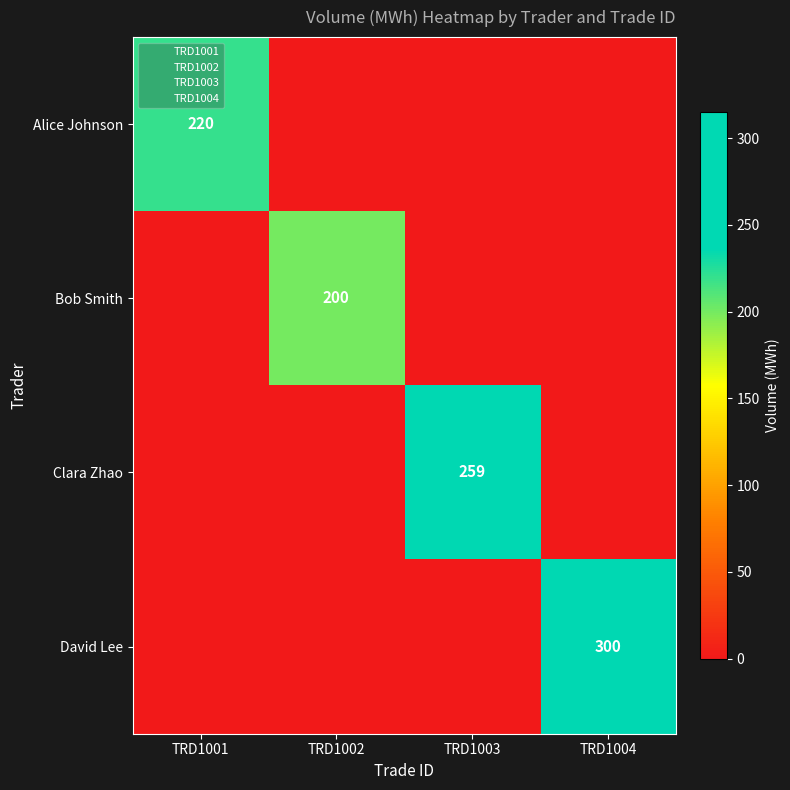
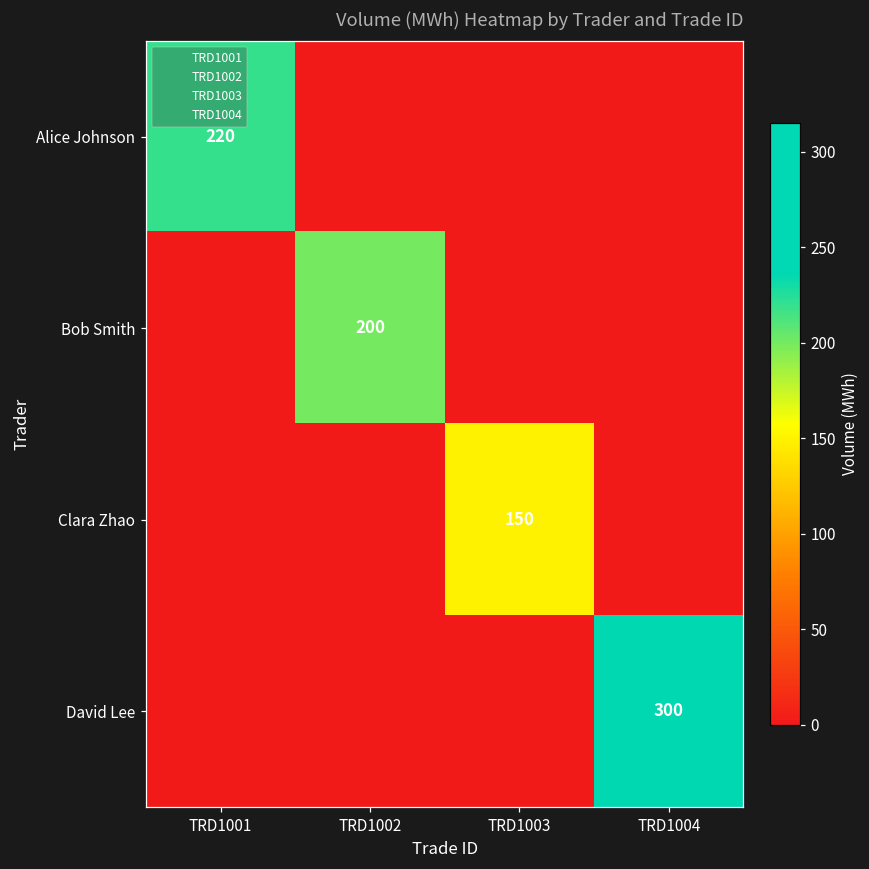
  {
    "Alice Johnson": {
      "TRD1001": 220
    },
    "Bob Smith": {
      "TRD1002": 200
    },
    "Clara Zhao": {
-     "TRD1003": 259
+     "TRD1003": 150
    },
    "David Lee": {
      "TRD1004": 300
    }
  }
